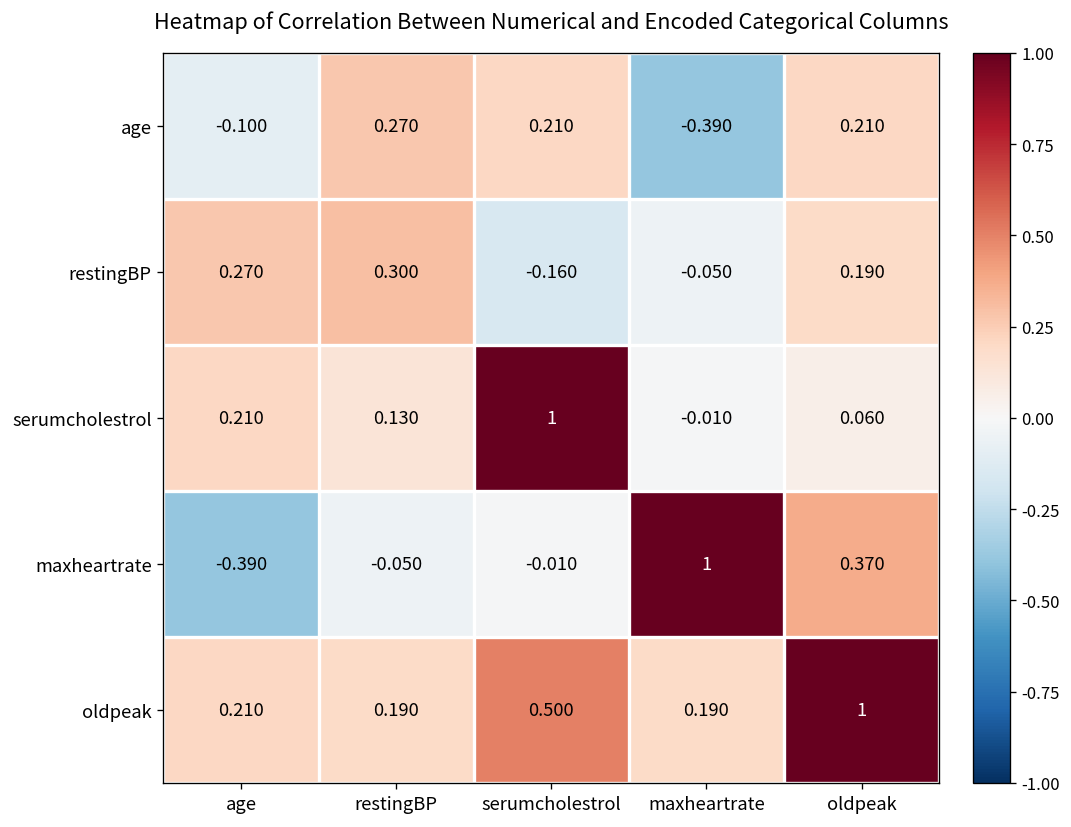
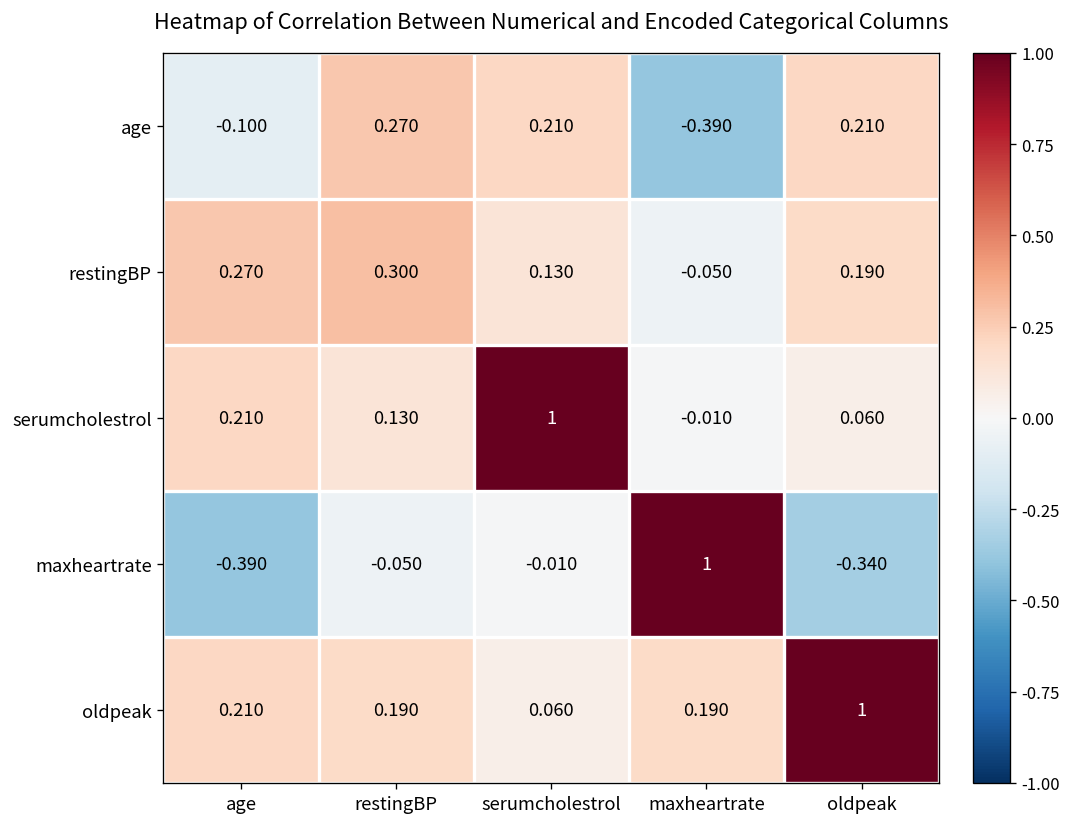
  {
    "age": {
      "age": -0.100,
      "restingBP": 0.270,
      "serumcholestrol": 0.210,
      "maxheartrate": -0.390,
      "oldpeak": 0.210
    },
    "restingBP": {
      "age": 0.270,
      "restingBP": 0.300,
-     "serumcholestrol": -0.160,
+     "serumcholestrol": 0.130,
      "maxheartrate": -0.050,
      "oldpeak": 0.190
    },
    "serumcholestrol": {
      "age": 0.210,
      "restingBP": 0.130,
      "serumcholestrol": 1,
      "maxheartrate": -0.010,
      "oldpeak": 0.060
    },
    "maxheartrate": {
      "age": -0.390,
      "restingBP": -0.050,
      "serumcholestrol": -0.010,
      "maxheartrate": 1,
-     "oldpeak": 0.370
+     "oldpeak": -0.340
    },
    "oldpeak": {
      "age": 0.210,
      "restingBP": 0.190,
-     "serumcholestrol": 0.500,
+     "serumcholestrol": 0.060,
      "maxheartrate": 0.190,
      "oldpeak": 1
    }
  }
